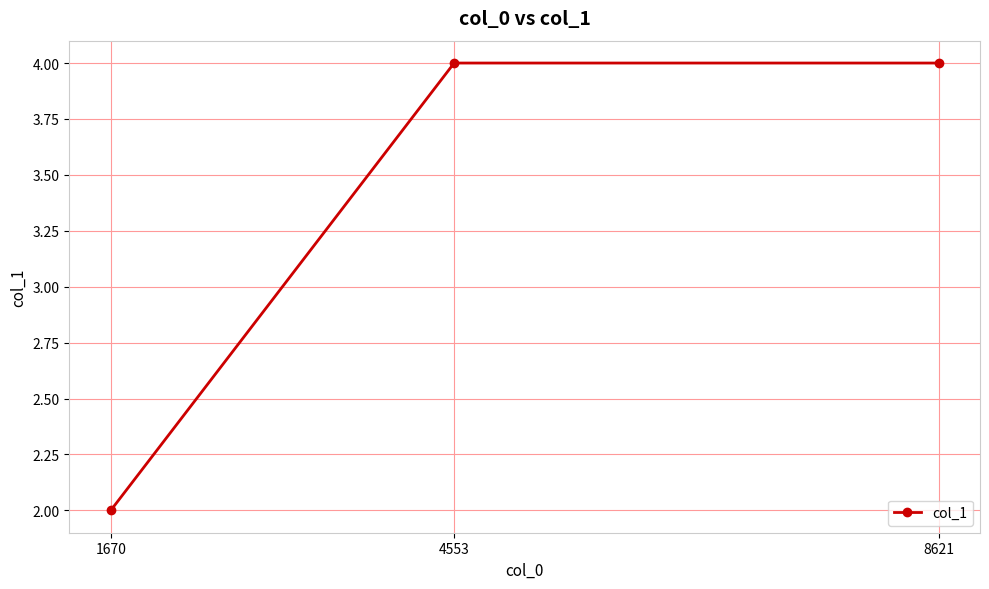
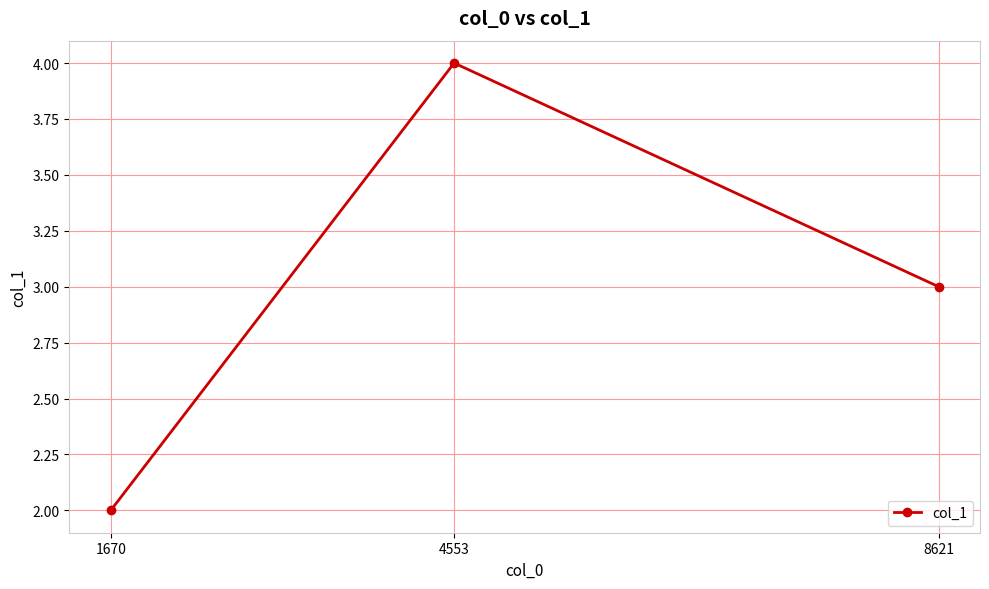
  {
    "1670": 2,
    "4553": 4,
-   "8621": 4
+   "8621": 3
  }
